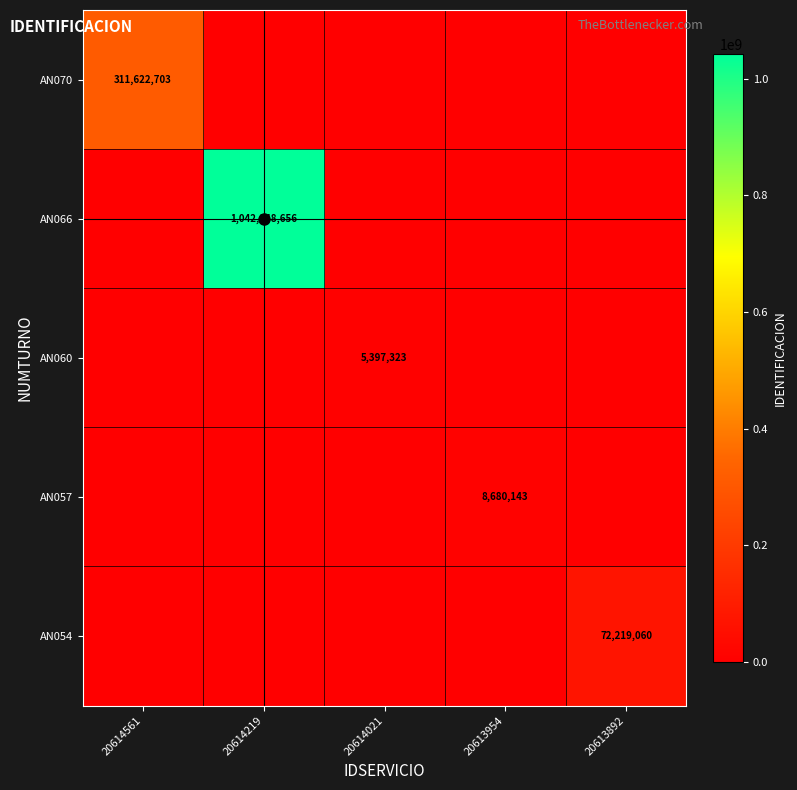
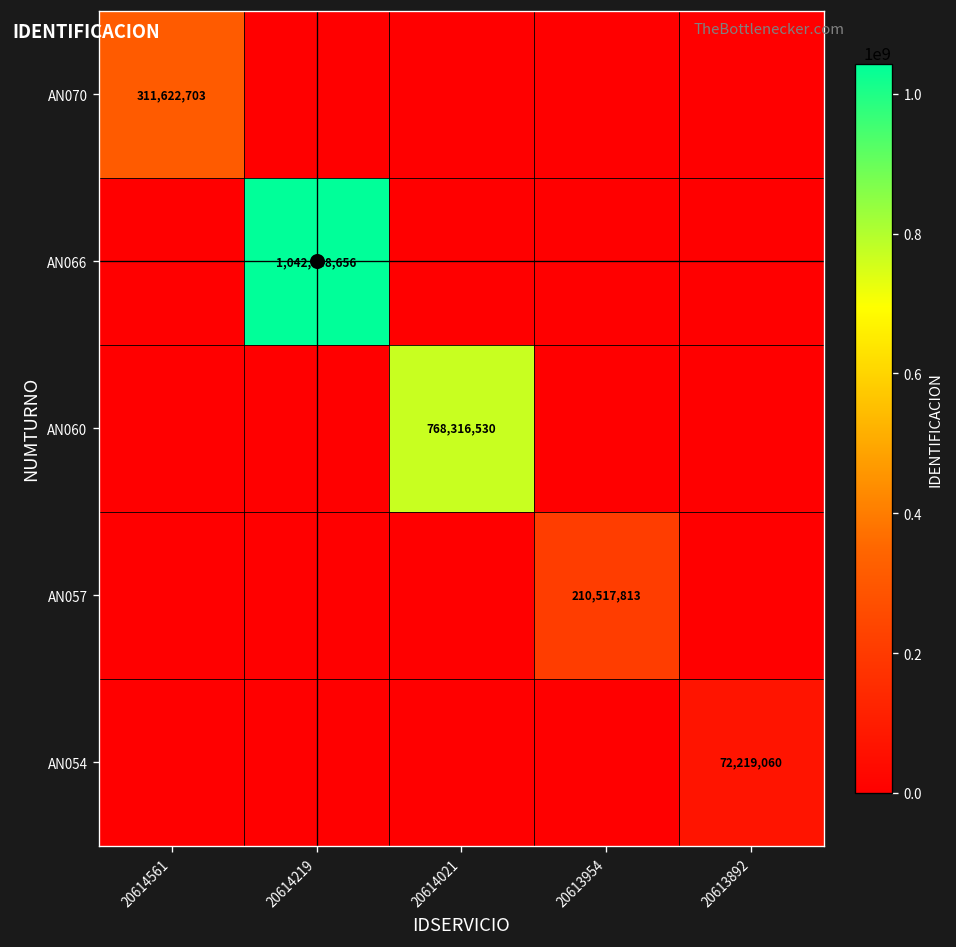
  {
    "AN070": {
      "20614561": "311,622,703"
    },
    "AN060": {
-     "20614021": "5,397,323"
+     "20614021": "768,316,530"
    },
    "AN057": {
-     "20613954": "8,680,143"
+     "20613954": "210,517,813"
    },
    "AN054": {
      "20613892": "72,219,060"
    }
  }
